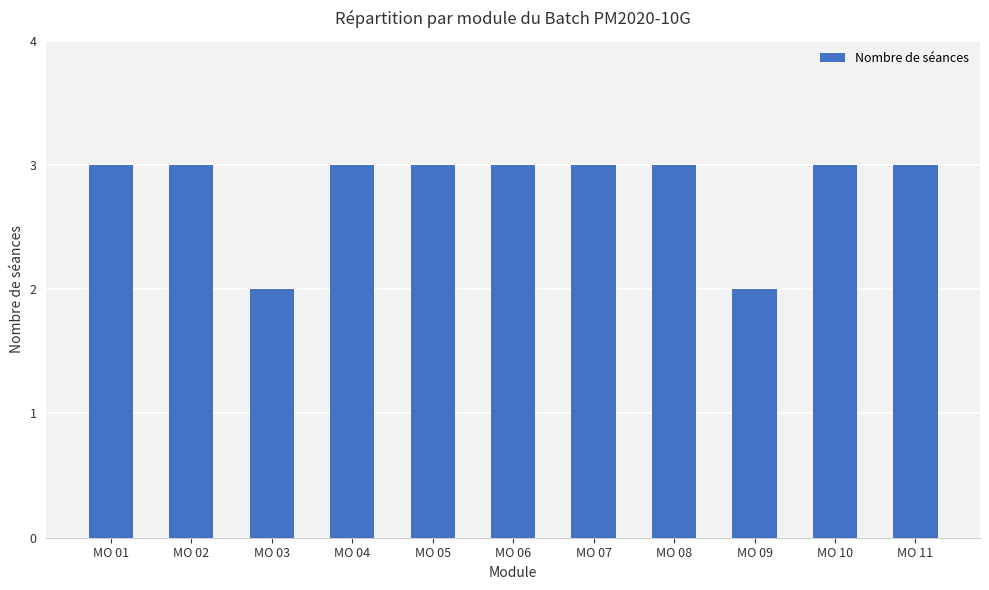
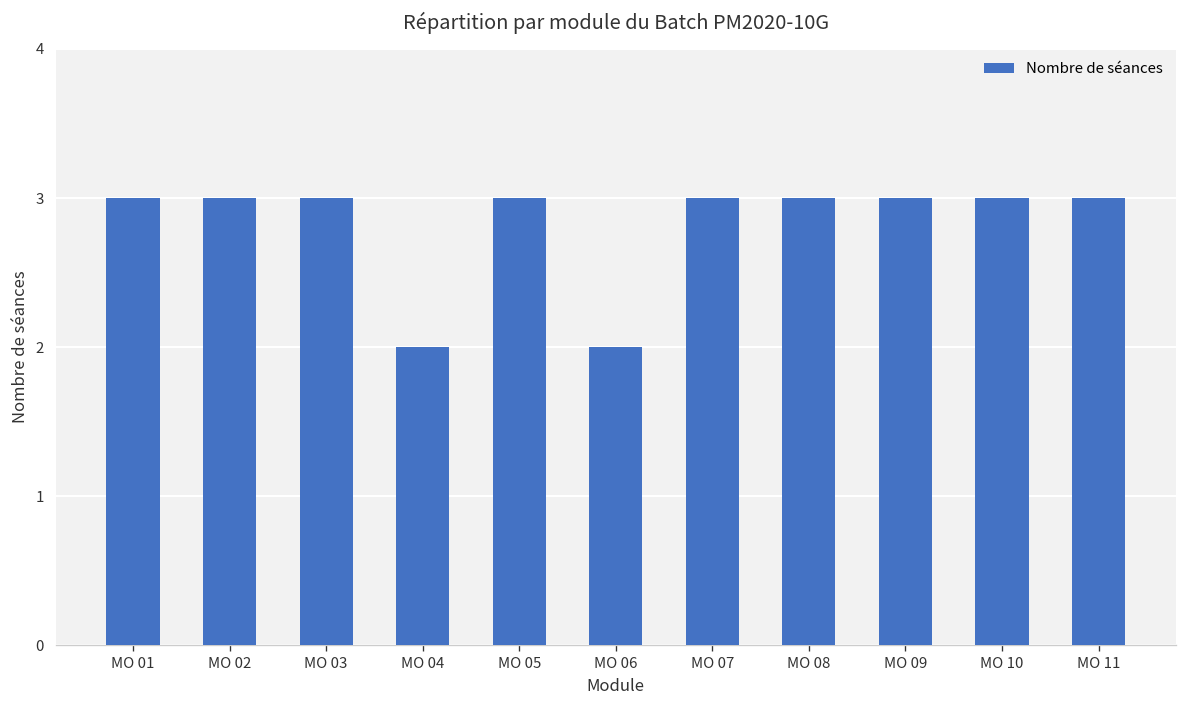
  {
    "MO 01": 3,
    "MO 02": 3,
-   "MO 03": 2,
-   "MO 04": 3,
+   "MO 03": 3,
+   "MO 04": 2,
    "MO 05": 3,
-   "MO 06": 3,
+   "MO 06": 2,
    "MO 07": 3,
    "MO 08": 3,
-   "MO 09": 2,
+   "MO 09": 3,
    "MO 10": 3,
    "MO 11": 3
  }
